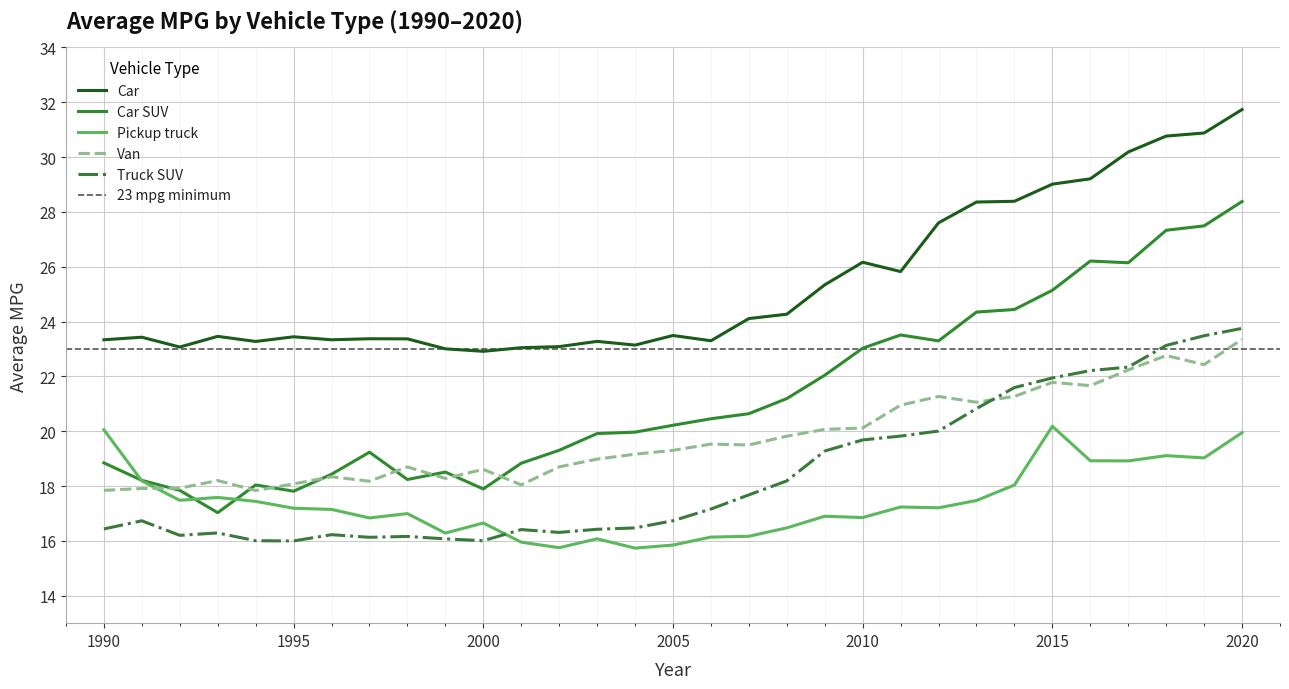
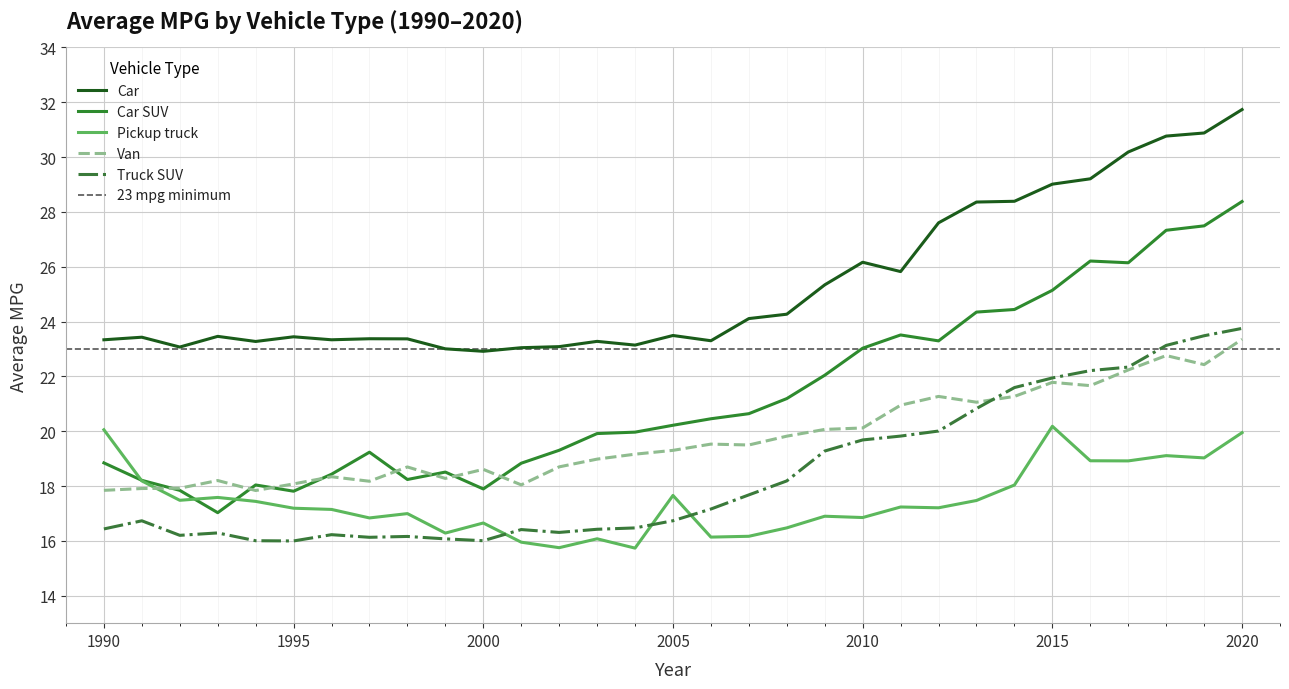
  {
    "Pickup truck": {
      "1990": 20.1,
      "1995": 17.2,
      "2000": 16.7,
-     "2005": 15.8,
+     "2005": 17.7,
      "2010": 16.9,
      "2015": 20.2,
      "2020": 19.9
    },
    "Van": {
      "1990": 17.8,
      "1995": 18.1,
      "2000": 18.6,
      "2005": 19.3,
      "2010": 20.1,
      "2015": 21.8,
      "2020": 23.4
    }
  }
